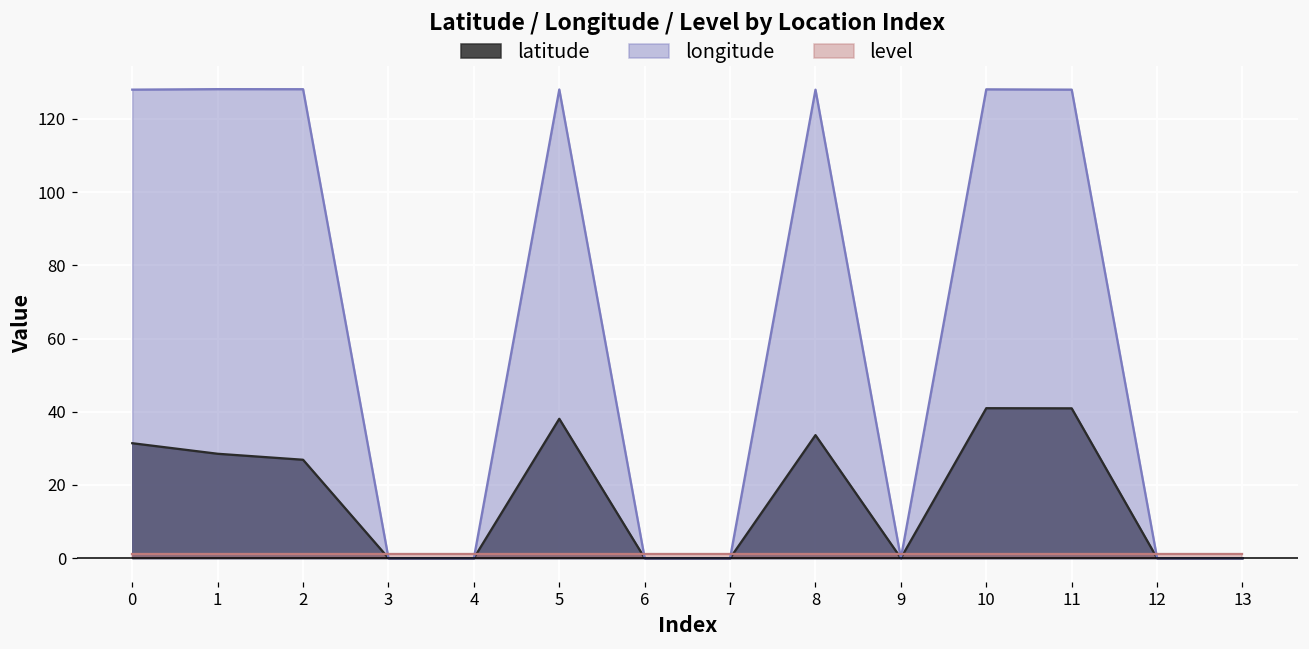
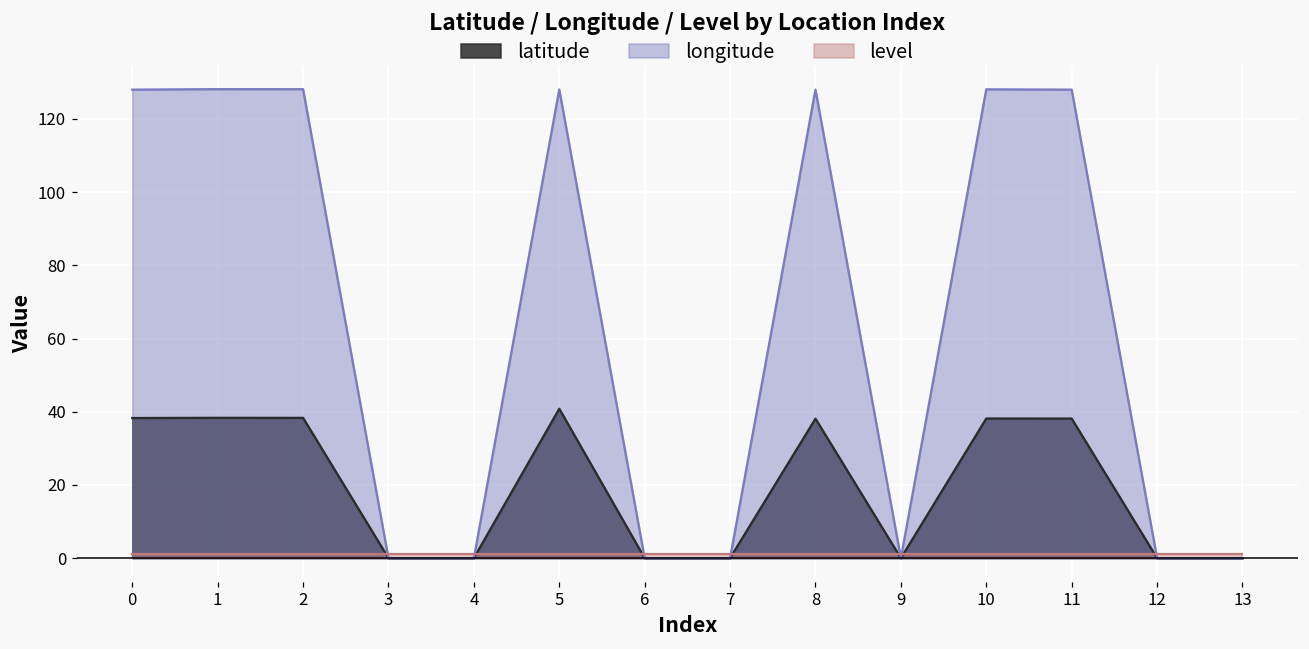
  {
    "latitude": {
-     "0": 31,
-     "1": 29,
-     "2": 27,
-     "5": 38,
-     "8": 34,
-     "10": 41,
-     "11": 41
+     "0": 38,
+     "1": 38,
+     "2": 38,
+     "5": 41,
+     "8": 38,
+     "10": 38,
+     "11": 38
    },
    "longitude": {
      "0": 128,
      "1": 128,
      "2": 128,
      "5": 128,
      "8": 128,
      "10": 128,
      "11": 128
    },
    "level": {
      "0": 1,
      "1": 1,
      "2": 1,
      "3": 1,
      "4": 1,
      "5": 1,
      "6": 1,
      "7": 1,
      "8": 1,
      "9": 1,
      "10": 1,
      "11": 1,
      "12": 1,
      "13": 1
    }
  }
